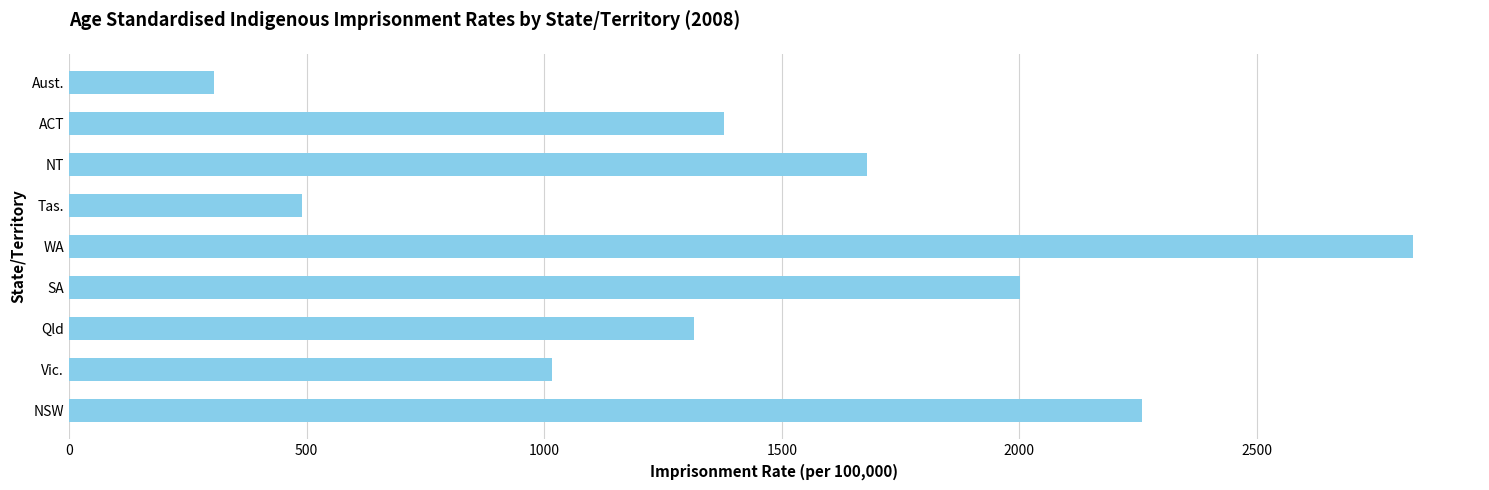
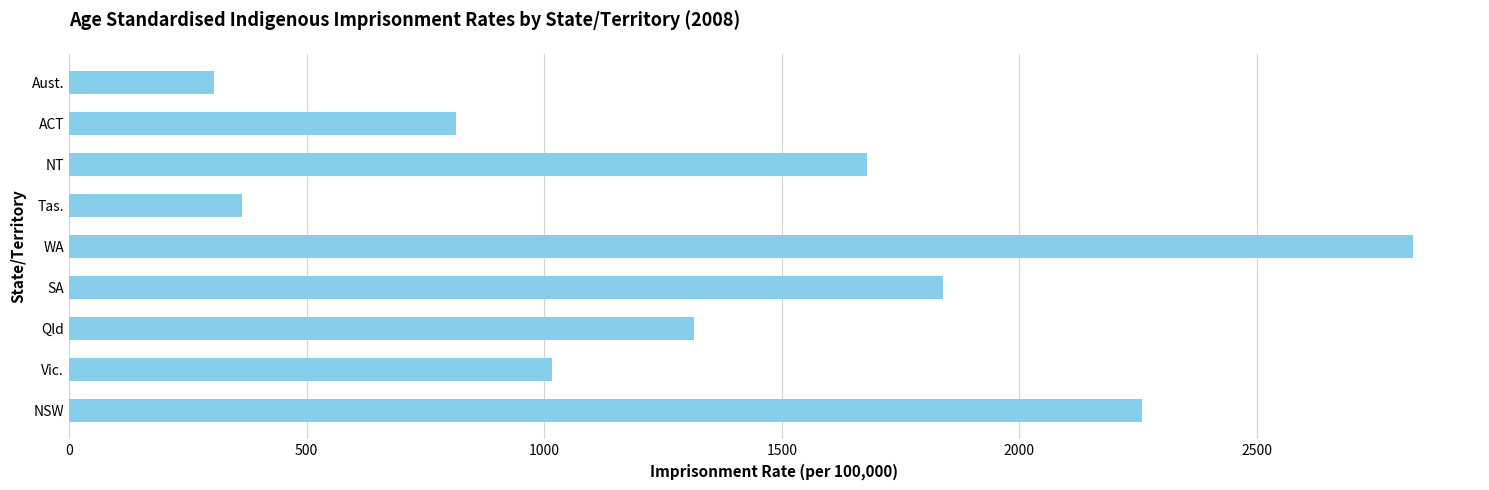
  {
    "Aust.": 310,
-   "ACT": 1380,
+   "ACT": 820,
    "NT": 1680,
-   "Tas.": 490,
+   "Tas.": 360,
    "WA": 2830,
-   "SA": 2000,
+   "SA": 1840,
    "Qld": 1320,
    "Vic.": 1020,
    "NSW": 2260
  }
